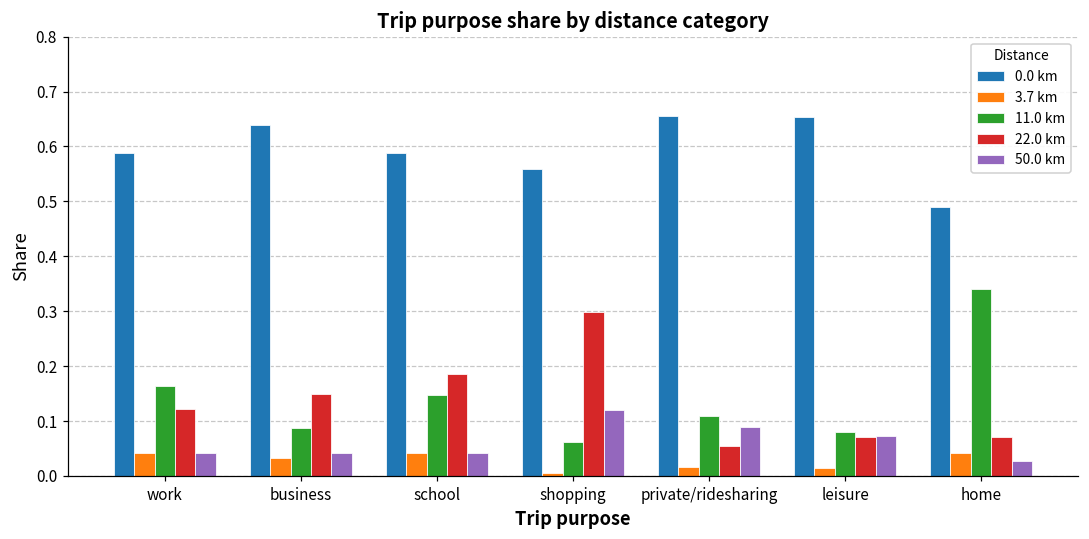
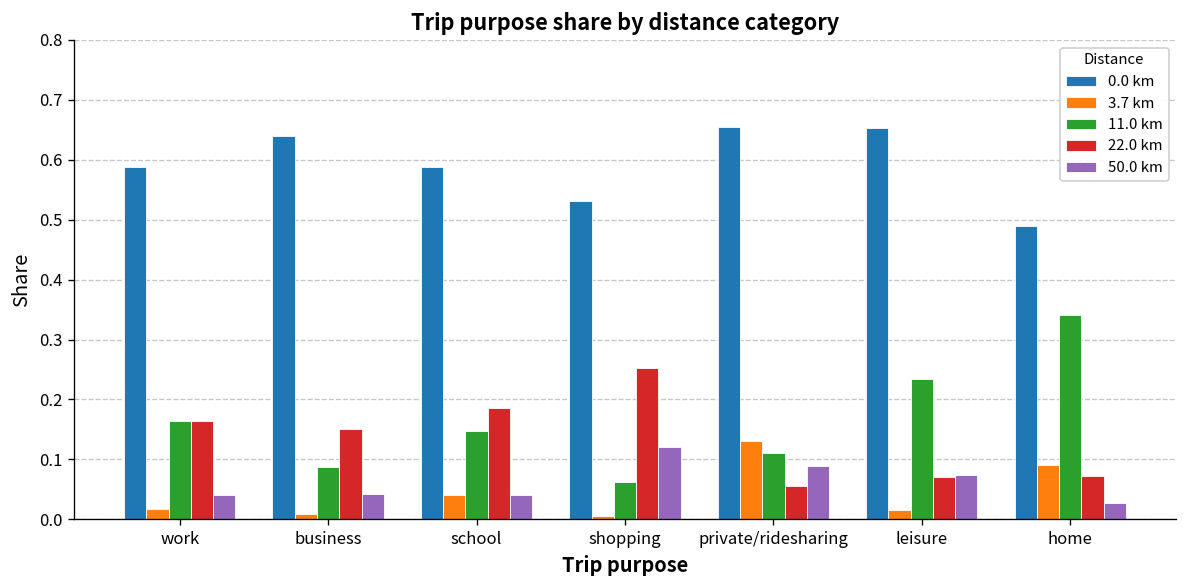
  {
    "0.0 km": {
      "work": 0.59,
      "business": 0.64,
      "school": 0.59,
-     "shopping": 0.56,
+     "shopping": 0.53,
      "private/ridesharing": 0.66,
      "leisure": 0.65,
      "home": 0.49
    },
    "3.7 km": {
-     "work": 0.04,
-     "business": 0.03,
+     "work": 0.02,
+     "business": 0.01,
      "school": 0.04,
      "shopping": 0.01,
-     "private/ridesharing": 0.02,
+     "private/ridesharing": 0.13,
      "leisure": 0.02,
-     "home": 0.04
+     "home": 0.09
    },
    "11.0 km": {
      "work": 0.16,
      "business": 0.09,
      "school": 0.15,
      "shopping": 0.06,
      "private/ridesharing": 0.11,
-     "leisure": 0.08,
+     "leisure": 0.23,
      "home": 0.34
    },
    "22.0 km": {
-     "work": 0.12,
+     "work": 0.16,
      "business": 0.15,
      "school": 0.19,
-     "shopping": 0.30,
+     "shopping": 0.25,
      "private/ridesharing": 0.06,
      "leisure": 0.07,
      "home": 0.07
    },
    "50.0 km": {
      "work": 0.04,
      "business": 0.04,
      "school": 0.04,
      "shopping": 0.12,
      "private/ridesharing": 0.09,
      "leisure": 0.07,
      "home": 0.03
    }
  }
